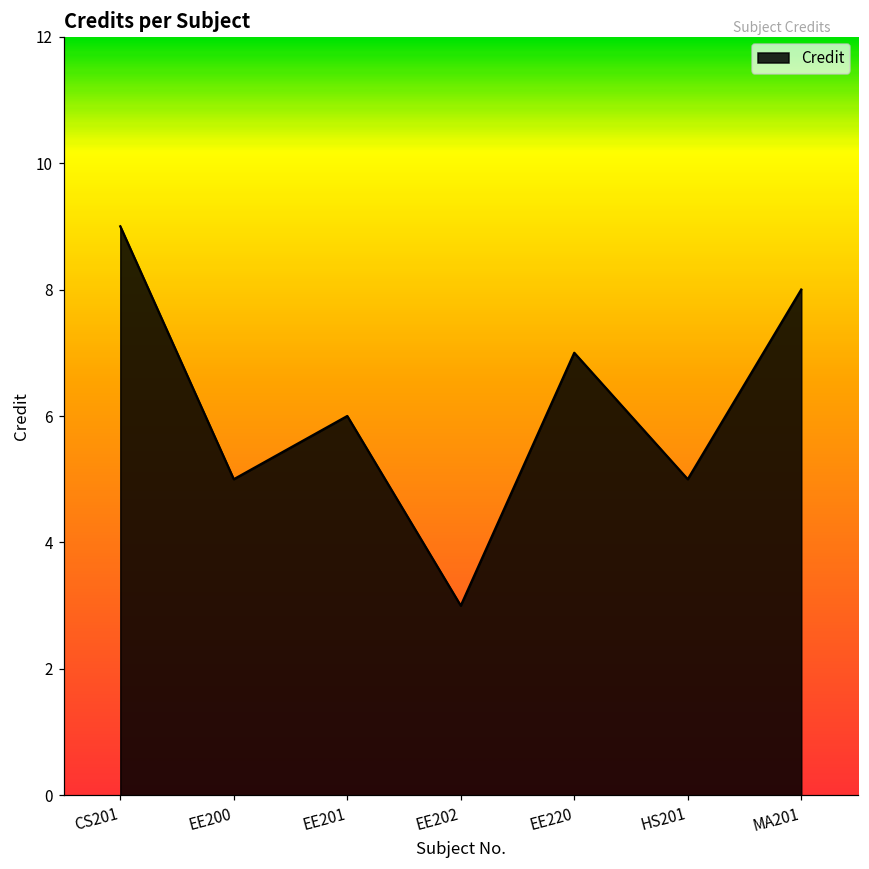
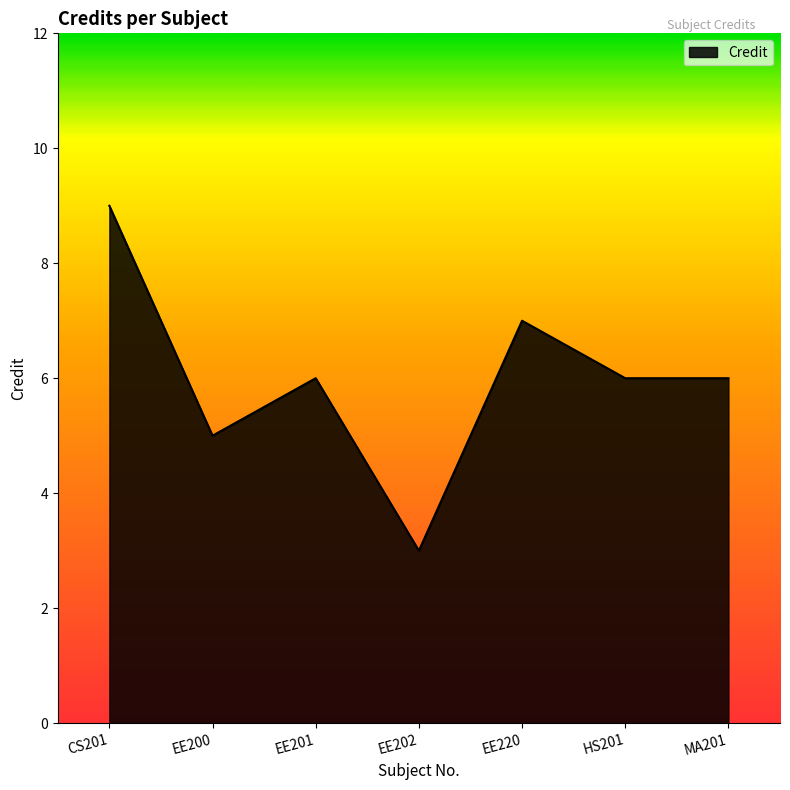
  {
    "CS201": 9,
    "EE200": 5,
    "EE201": 6,
    "EE202": 3,
    "EE220": 7,
-   "HS201": 5,
-   "MA201": 8
+   "HS201": 6,
+   "MA201": 6
  }
